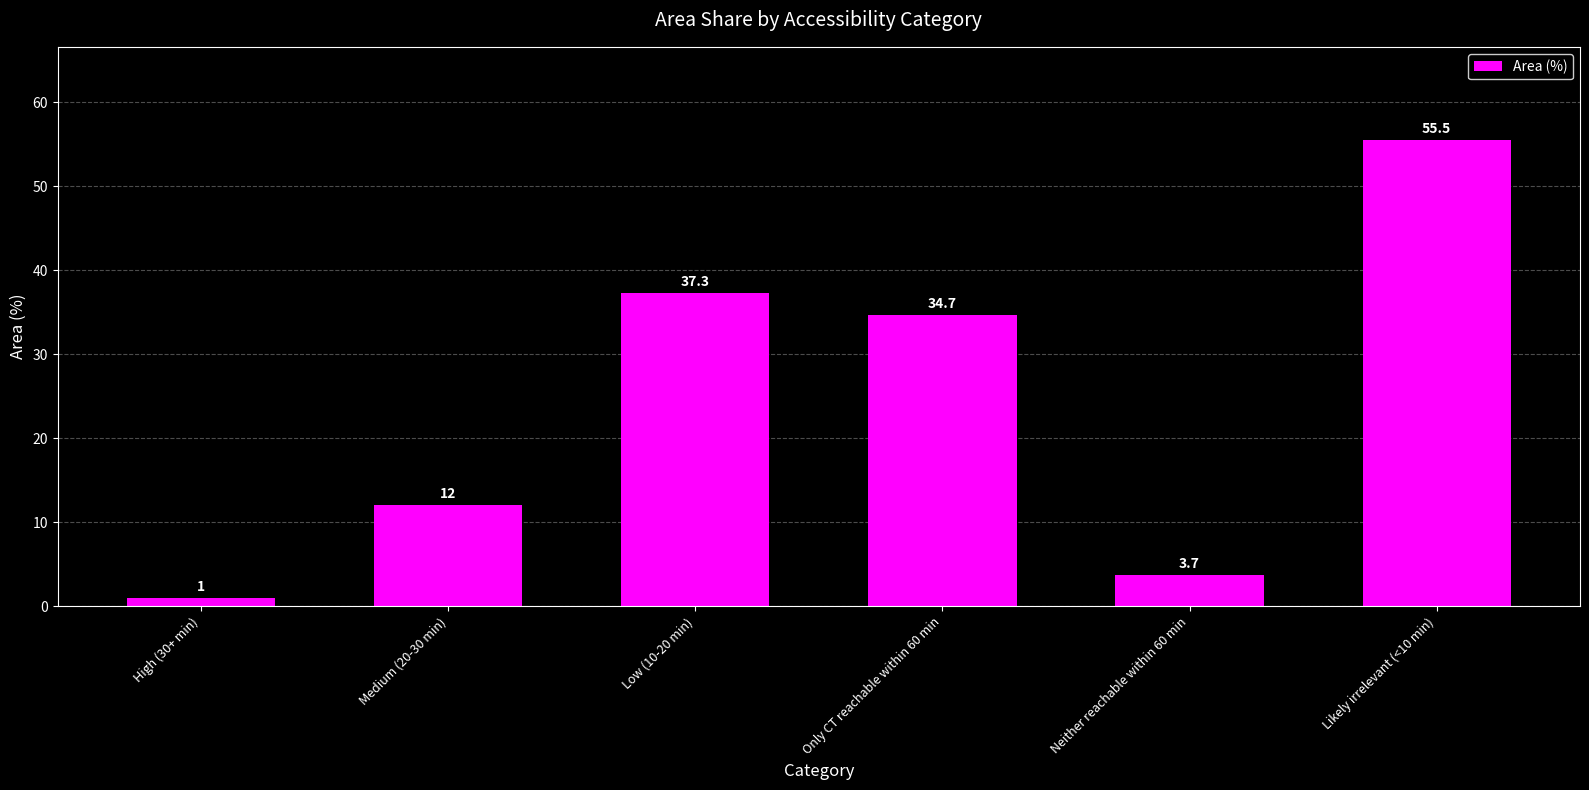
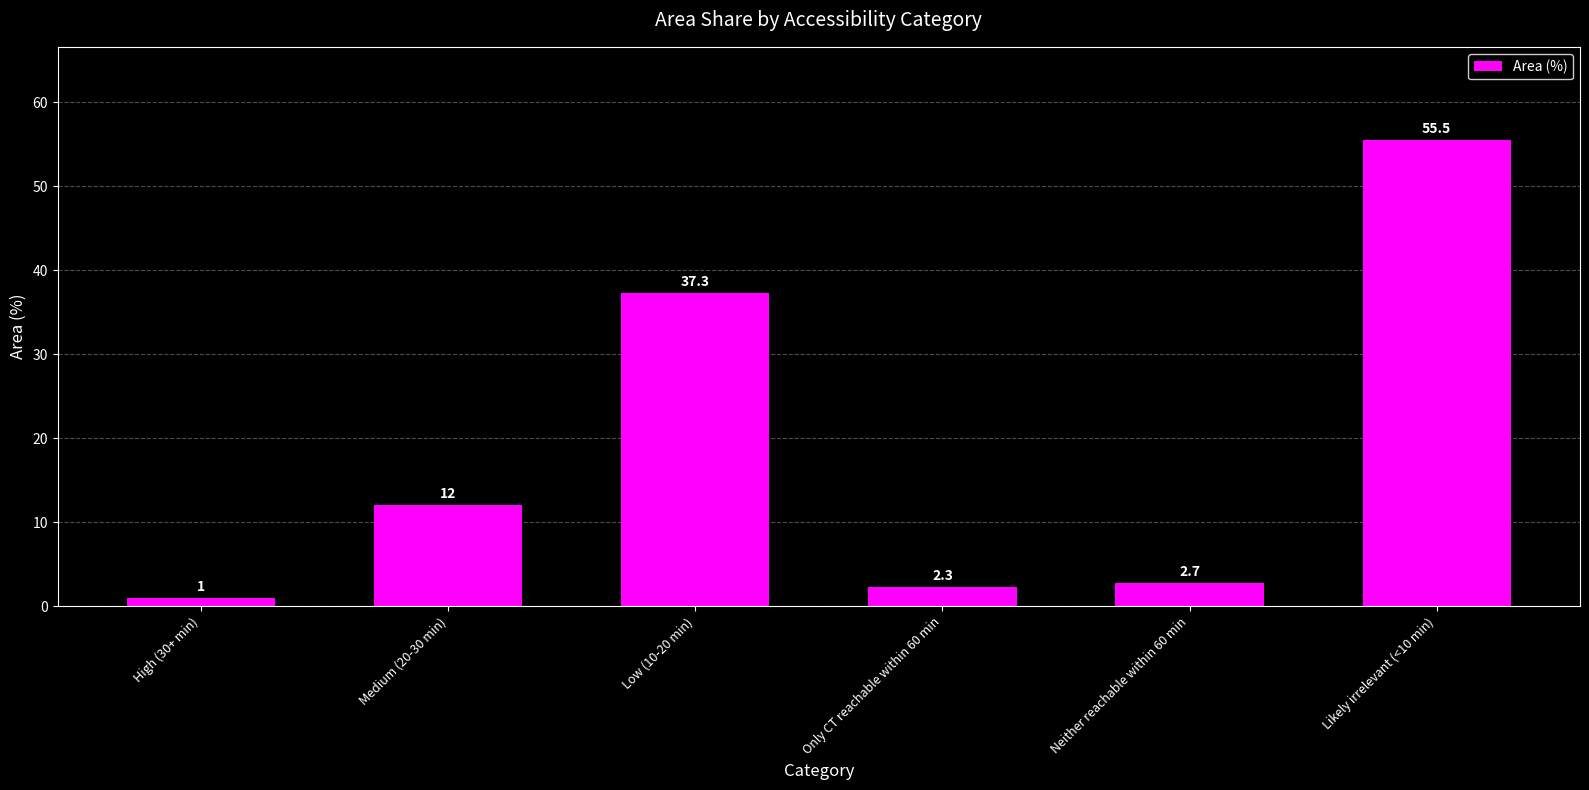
  {
    "High (30+ min)": 1,
    "Medium (20-30 min)": 12,
    "Low (10-20 min)": 37.3,
-   "Only CT reachable within 60 min": 34.7,
-   "Neither reachable within 60 min": 3.7,
+   "Only CT reachable within 60 min": 2.3,
+   "Neither reachable within 60 min": 2.7,
    "Likely irrelevant (<10 min)": 55.5
  }
